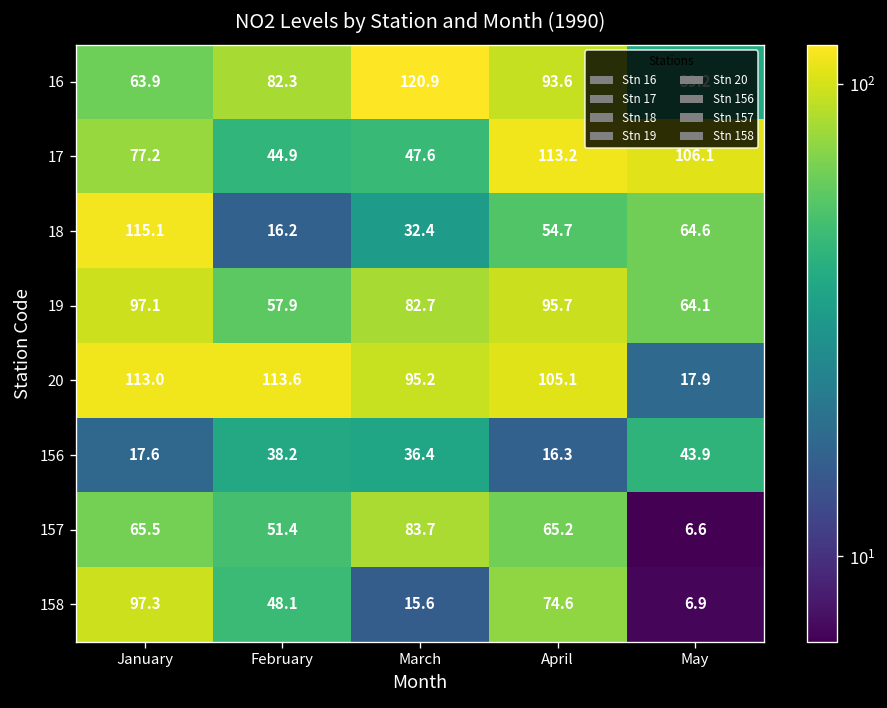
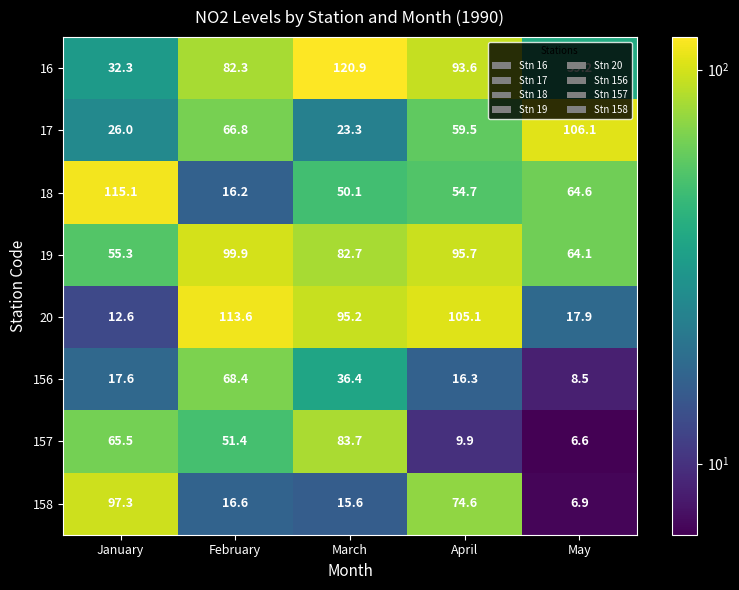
  {
    "16": {
-     "January": 63.9,
+     "January": 32.3,
      "February": 82.3,
      "March": 120.9,
      "April": 93.6
    },
    "17": {
-     "January": 77.2,
-     "February": 44.9,
-     "March": 47.6,
-     "April": 113.2,
+     "January": 26.0,
+     "February": 66.8,
+     "March": 23.3,
+     "April": 59.5,
      "May": 106.1
    },
    "18": {
      "January": 115.1,
      "February": 16.2,
-     "March": 32.4,
+     "March": 50.1,
      "April": 54.7,
      "May": 64.6
    },
    "19": {
-     "January": 97.1,
-     "February": 57.9,
+     "January": 55.3,
+     "February": 99.9,
      "March": 82.7,
      "April": 95.7,
      "May": 64.1
    },
    "20": {
-     "January": 113.0,
+     "January": 12.6,
      "February": 113.6,
      "March": 95.2,
      "April": 105.1,
      "May": 17.9
    },
    "156": {
      "January": 17.6,
-     "February": 38.2,
+     "February": 68.4,
      "March": 36.4,
      "April": 16.3,
-     "May": 43.9
+     "May": 8.5
    },
    "157": {
      "January": 65.5,
      "February": 51.4,
      "March": 83.7,
-     "April": 65.2,
+     "April": 9.9,
      "May": 6.6
    },
    "158": {
      "January": 97.3,
-     "February": 48.1,
+     "February": 16.6,
      "March": 15.6,
      "April": 74.6,
      "May": 6.9
    }
  }
